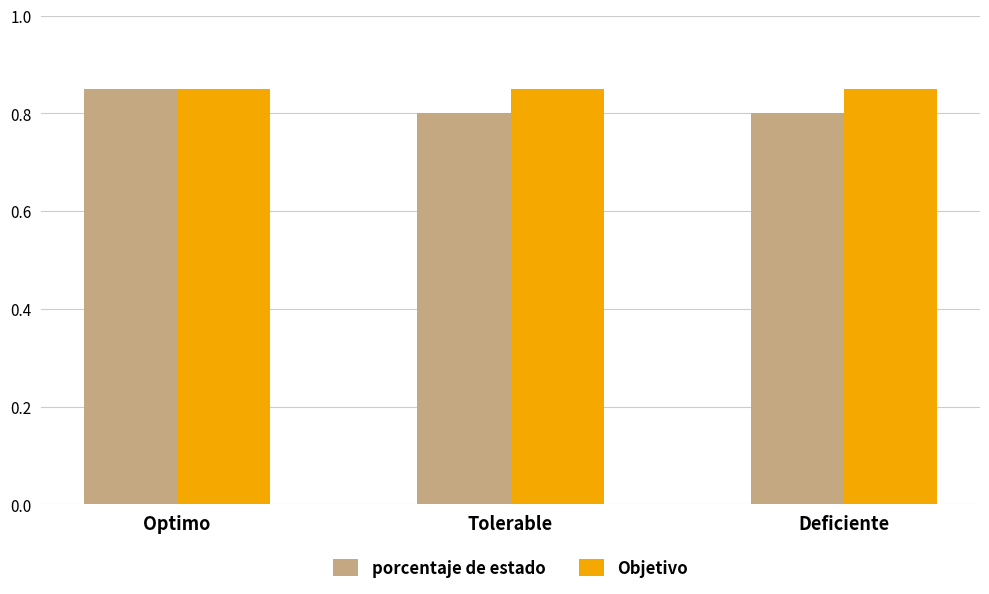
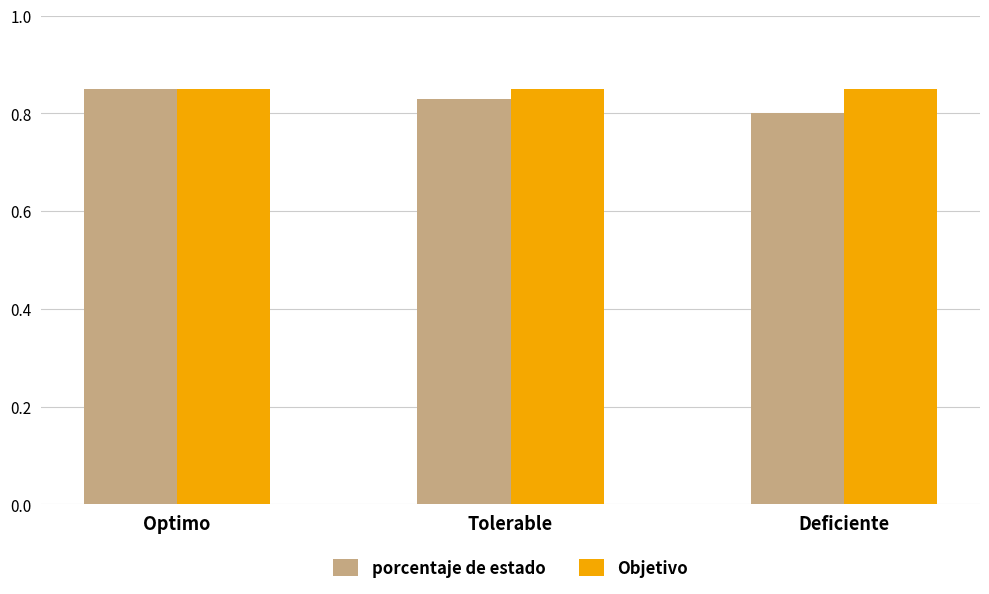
  {
    "porcentaje de estado": {
      "Optimo": 0.85,
-     "Tolerable": 0.80,
+     "Tolerable": 0.83,
      "Deficiente": 0.80
    },
    "Objetivo": {
      "Optimo": 0.85,
      "Tolerable": 0.85,
      "Deficiente": 0.85
    }
  }
